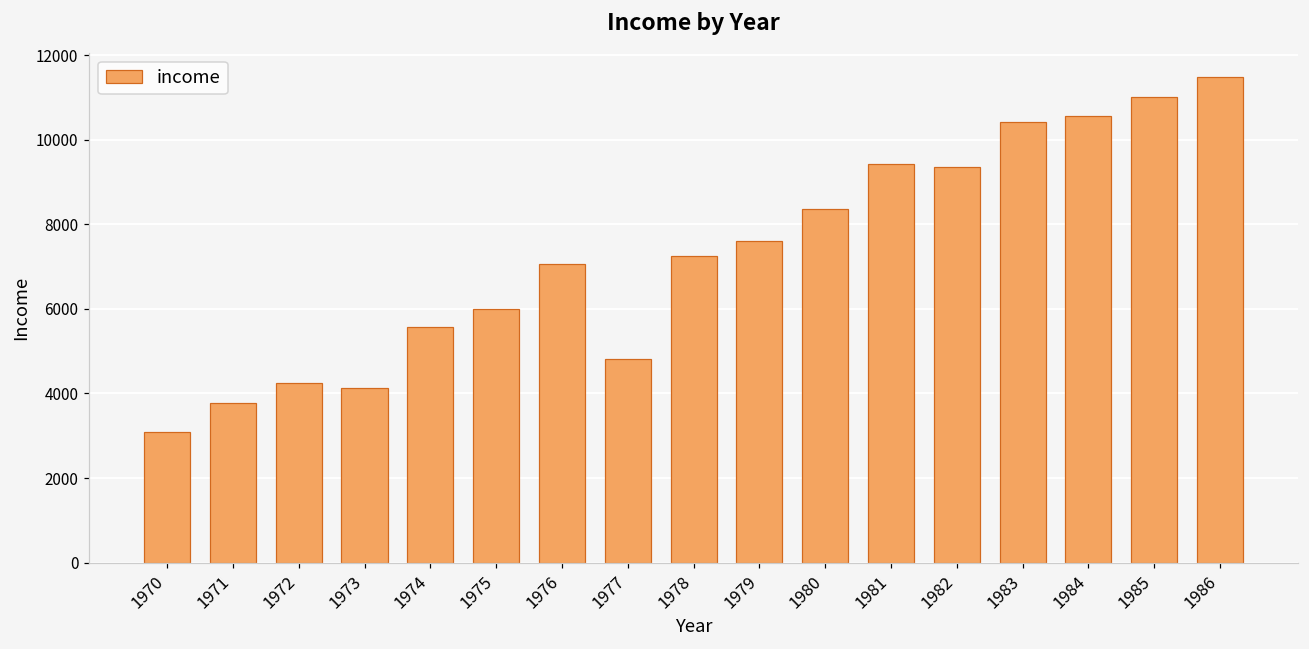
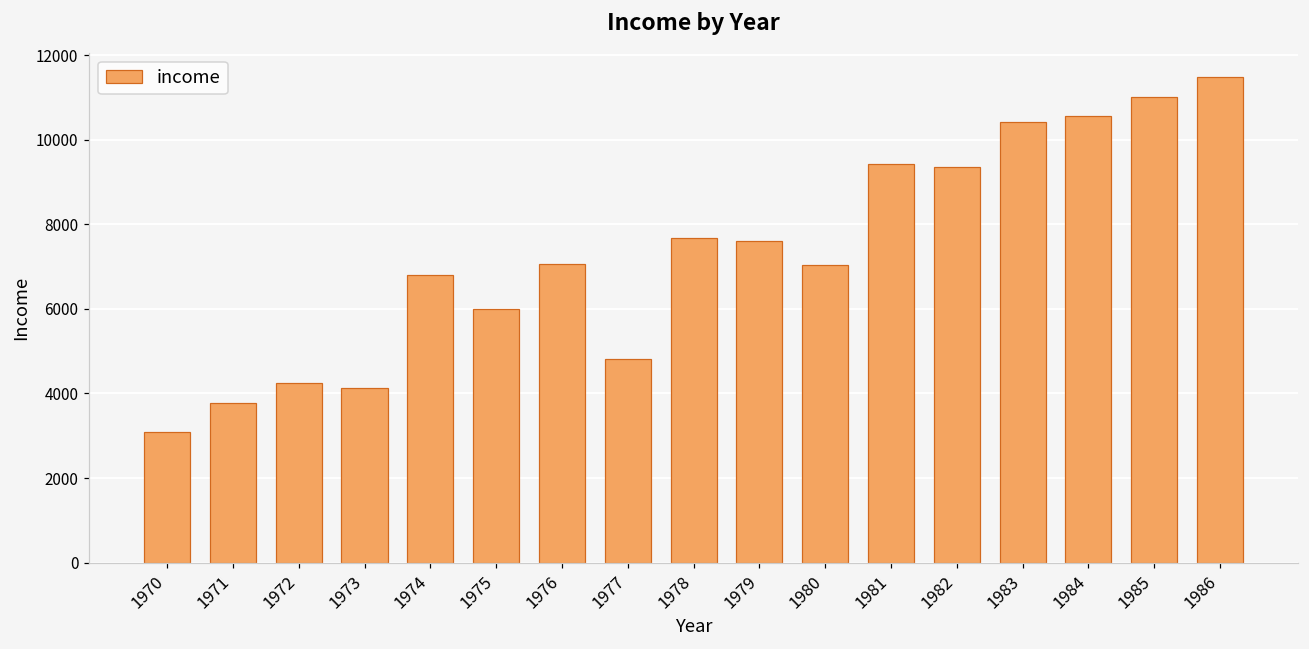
  {
    "1970": 3100,
    "1971": 3800,
    "1972": 4300,
    "1973": 4100,
-   "1974": 5600,
+   "1974": 6800,
    "1975": 6000,
    "1976": 7100,
    "1977": 4800,
-   "1978": 7200,
+   "1978": 7700,
    "1979": 7600,
-   "1980": 8400,
+   "1980": 7000,
    "1981": 9400,
    "1982": 9300,
    "1983": 10400,
    "1984": 10600,
    "1985": 11000,
    "1986": 11500
  }
